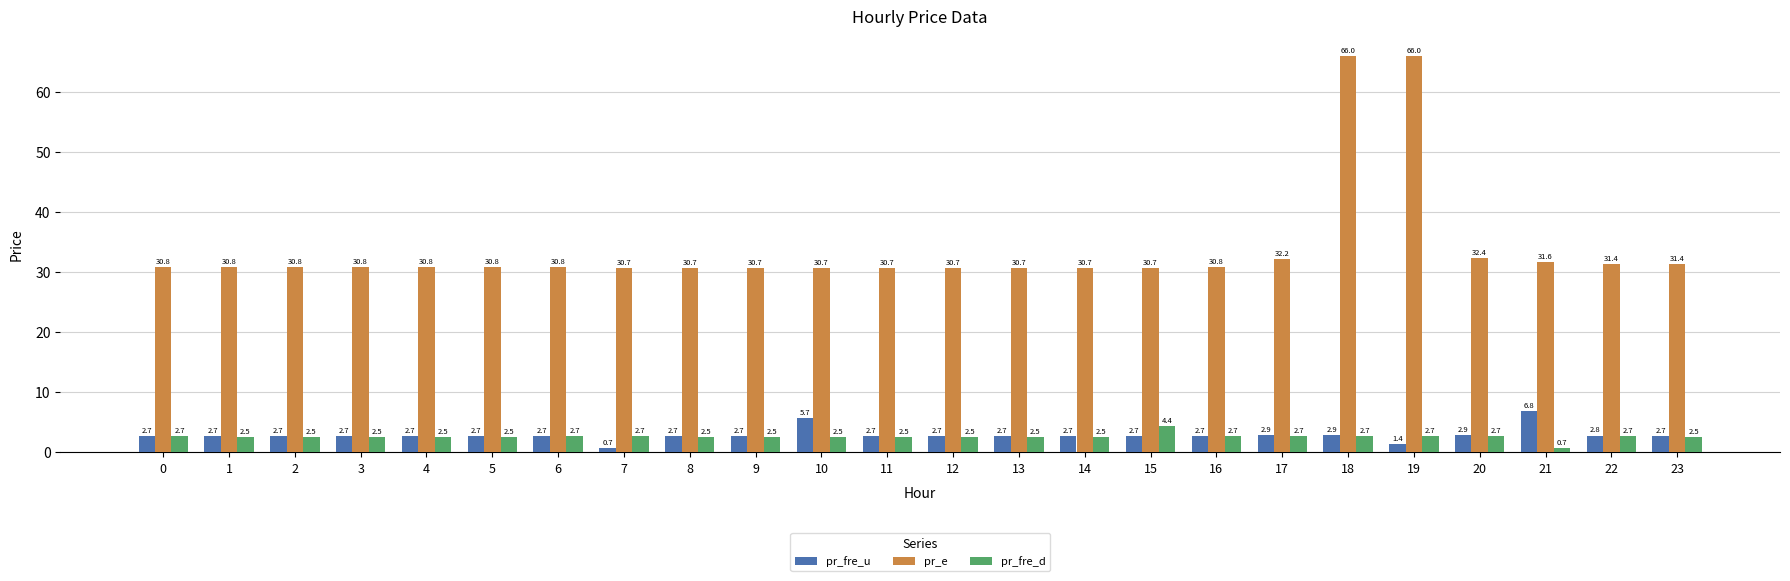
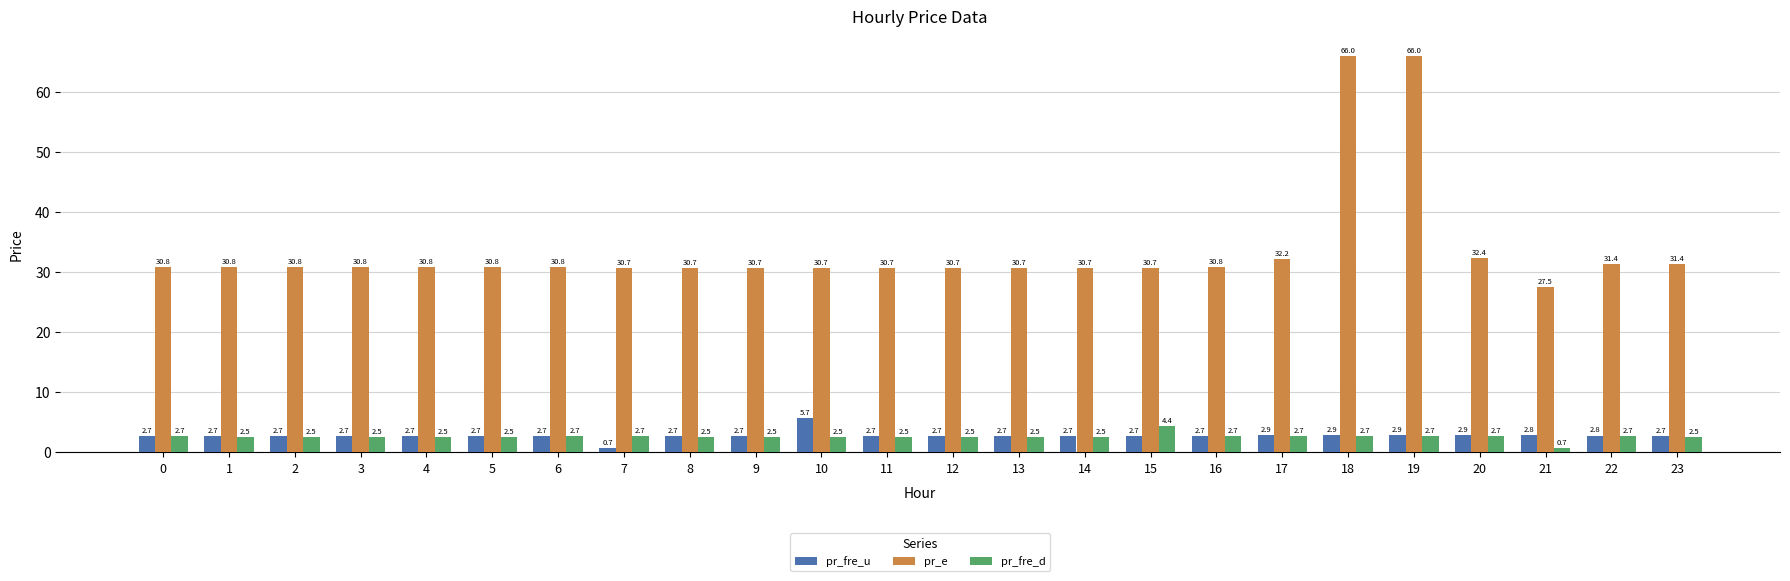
  {
    "pr_fre_u": {
      "0": 2.7,
      "1": 2.7,
      "2": 2.7,
      "3": 2.7,
      "4": 2.7,
      "5": 2.7,
      "6": 2.7,
      "7": 0.7,
      "8": 2.7,
      "9": 2.7,
      "10": 5.7,
      "11": 2.7,
      "12": 2.7,
      "13": 2.7,
      "14": 2.7,
      "15": 2.7,
      "16": 2.7,
      "17": 2.9,
      "18": 2.9,
-     "19": 1.4,
+     "19": 2.9,
      "20": 2.9,
-     "21": 6.8,
+     "21": 2.8,
      "22": 2.8,
      "23": 2.7
    },
    "pr_e": {
      "0": 30.8,
      "1": 30.8,
      "2": 30.8,
      "3": 30.8,
      "4": 30.8,
      "5": 30.8,
      "6": 30.8,
      "7": 30.7,
      "8": 30.7,
      "9": 30.7,
      "10": 30.7,
      "11": 30.7,
      "12": 30.7,
      "13": 30.7,
      "14": 30.7,
      "15": 30.7,
      "16": 30.8,
      "17": 32.2,
      "18": 66.0,
      "19": 66.0,
      "20": 32.4,
-     "21": 31.6,
+     "21": 27.5,
      "22": 31.4,
      "23": 31.4
    },
    "pr_fre_d": {
      "0": 2.7,
      "1": 2.5,
      "2": 2.5,
      "3": 2.5,
      "4": 2.5,
      "5": 2.5,
      "6": 2.7,
      "7": 2.7,
      "8": 2.5,
      "9": 2.5,
      "10": 2.5,
      "11": 2.5,
      "12": 2.5,
      "13": 2.5,
      "14": 2.5,
      "15": 4.4,
      "16": 2.7,
      "17": 2.7,
      "18": 2.7,
      "19": 2.7,
      "20": 2.7,
      "21": 0.7,
      "22": 2.7,
      "23": 2.5
    }
  }
